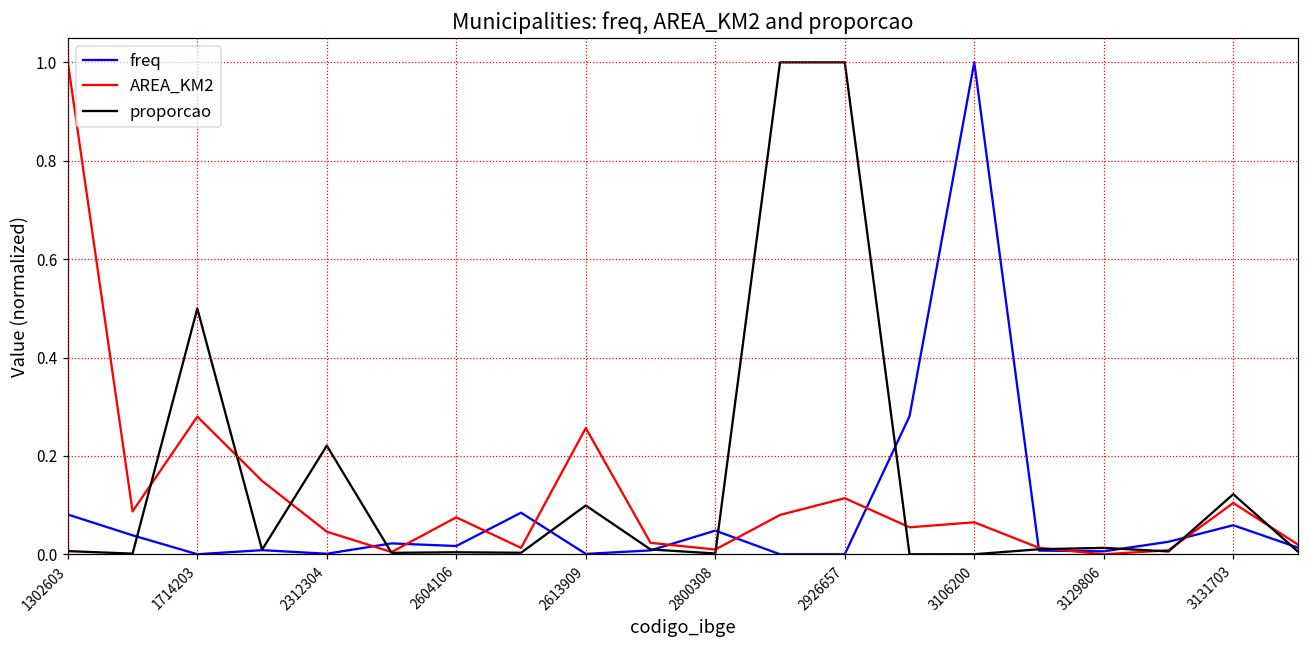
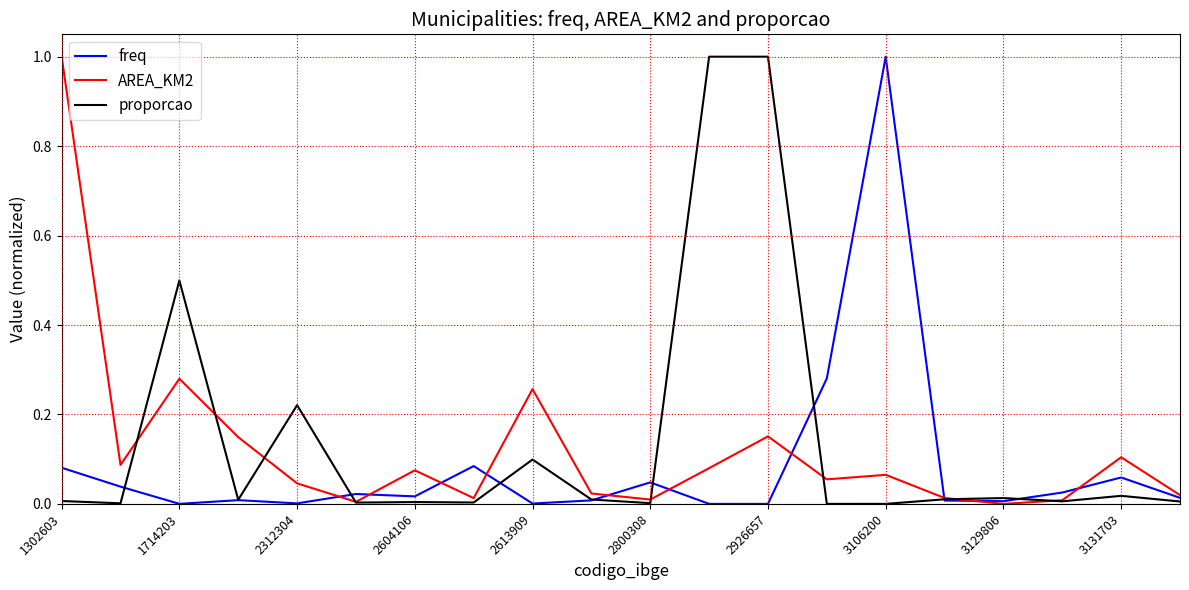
  {
    "freq": {
      "1302603": 0.08,
      "1714203": 0.00,
      "2312304": 0.00,
      "2604106": 0.02,
      "2613909": 0.00,
      "2800308": 0.05,
      "2926657": 0.00,
      "3106200": 1.00,
      "3129806": 0.01,
      "3131703": 0.06
    },
    "AREA_KM2": {
      "1302603": 1.00,
      "1714203": 0.28,
      "2312304": 0.05,
      "2604106": 0.08,
      "2613909": 0.26,
      "2800308": 0.01,
-     "2926657": 0.11,
+     "2926657": 0.15,
      "3106200": 0.06,
      "3129806": 0.00,
      "3131703": 0.10
    },
    "proporcao": {
      "1302603": 0.01,
      "1714203": 0.50,
      "2312304": 0.22,
      "2604106": 0.00,
      "2613909": 0.10,
      "2800308": 0.00,
      "2926657": 1.00,
      "3106200": 0.00,
      "3129806": 0.01,
-     "3131703": 0.12
+     "3131703": 0.02
    }
  }
